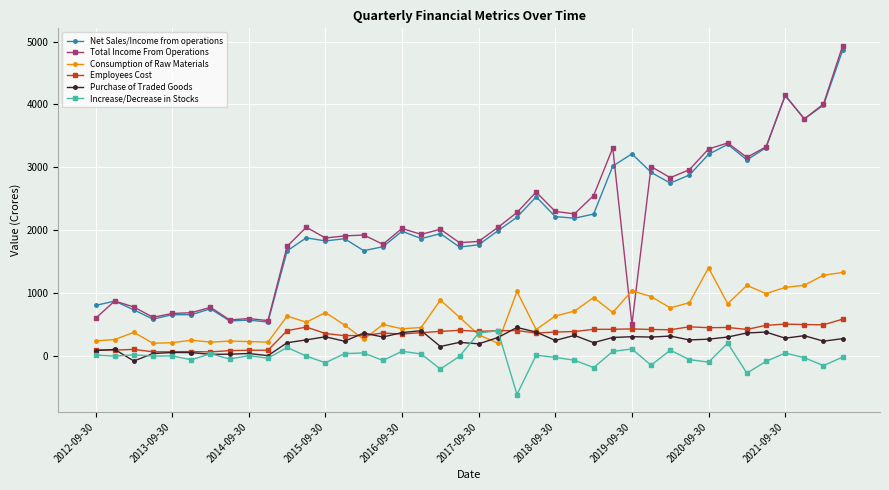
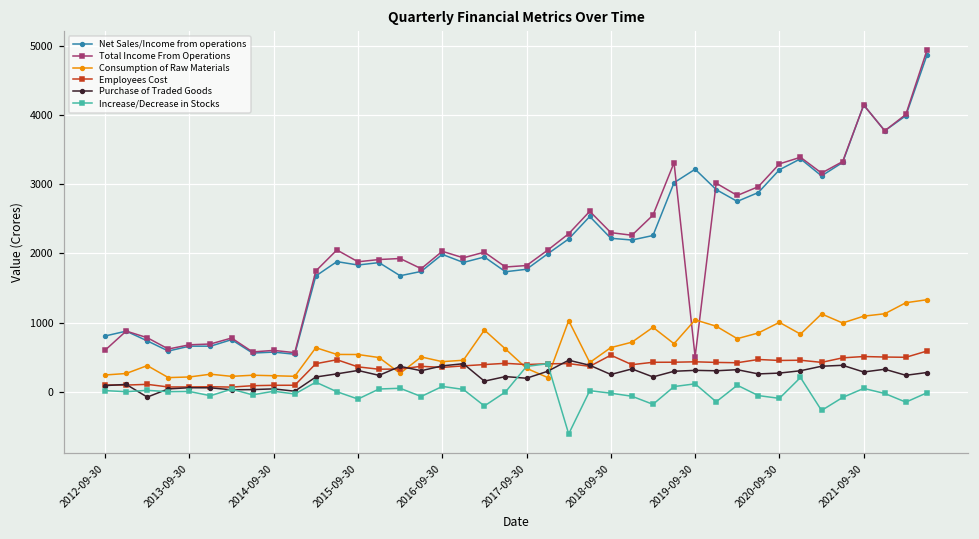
  {
    "Total Income From Operations": {
      "2012-09-30": 600,
      "2015-09-30": 1900,
      "2016-09-30": 2000,
      "2017-09-30": 1800,
      "2018-09-30": 2300,
      "2019-09-30": 500,
      "2020-09-30": 3300
    },
    "Consumption of Raw Materials": {
      "2012-09-30": 200,
      "2013-09-30": 200,
      "2014-09-30": 200,
-     "2015-09-30": 700,
+     "2015-09-30": 500,
      "2016-09-30": 400,
      "2018-09-30": 600,
      "2019-09-30": 1000,
-     "2020-09-30": 1400,
+     "2020-09-30": 1000,
      "2021-09-30": 1100
    },
    "Employees Cost": {
      "2014-09-30": 100,
      "2015-09-30": 400,
-     "2018-09-30": 400,
+     "2018-09-30": 500,
      "2019-09-30": 400,
      "2020-09-30": 500,
      "2021-09-30": 500
    },
    "Purchase of Traded Goods": {
      "2015-09-30": 300,
      "2017-09-30": 200,
      "2018-09-30": 200,
      "2019-09-30": 300,
      "2020-09-30": 300,
      "2021-09-30": 300
    }
  }
